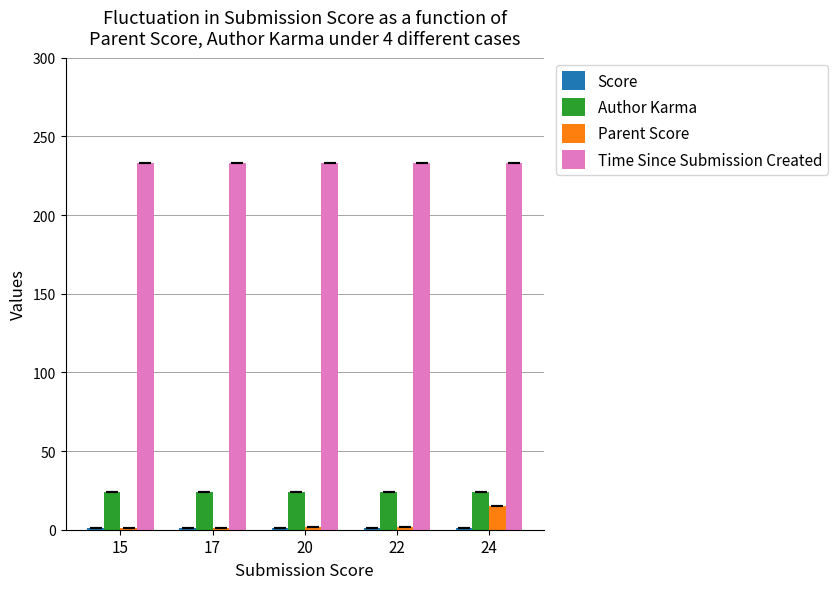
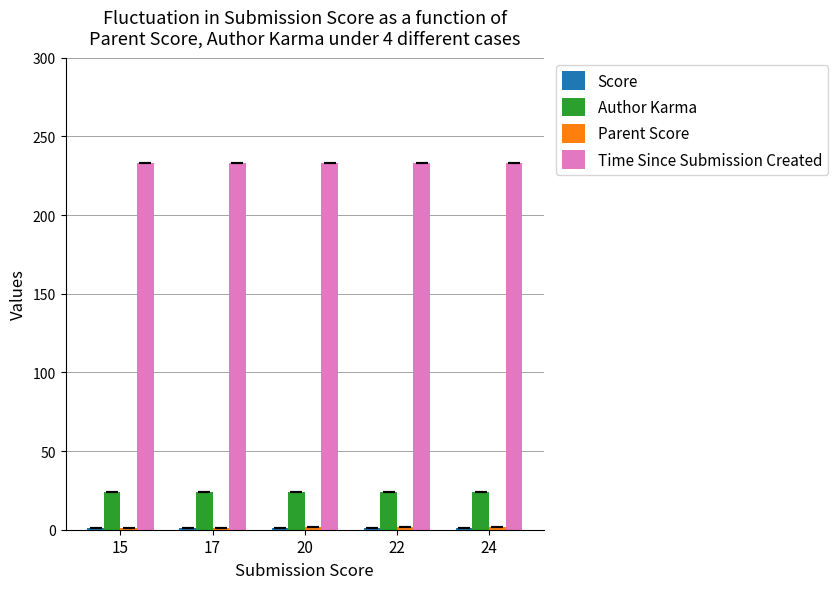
  {
    "Author Karma": {
      "15": 24,
      "17": 24,
      "20": 24,
      "22": 24,
      "24": 24
    },
    "Parent Score": {
      "20": 2,
      "22": 2,
-     "24": 15
+     "24": 2
    },
    "Time Since Submission Created": {
      "15": 233,
      "17": 233,
      "20": 233,
      "22": 233,
      "24": 233
    }
  }
